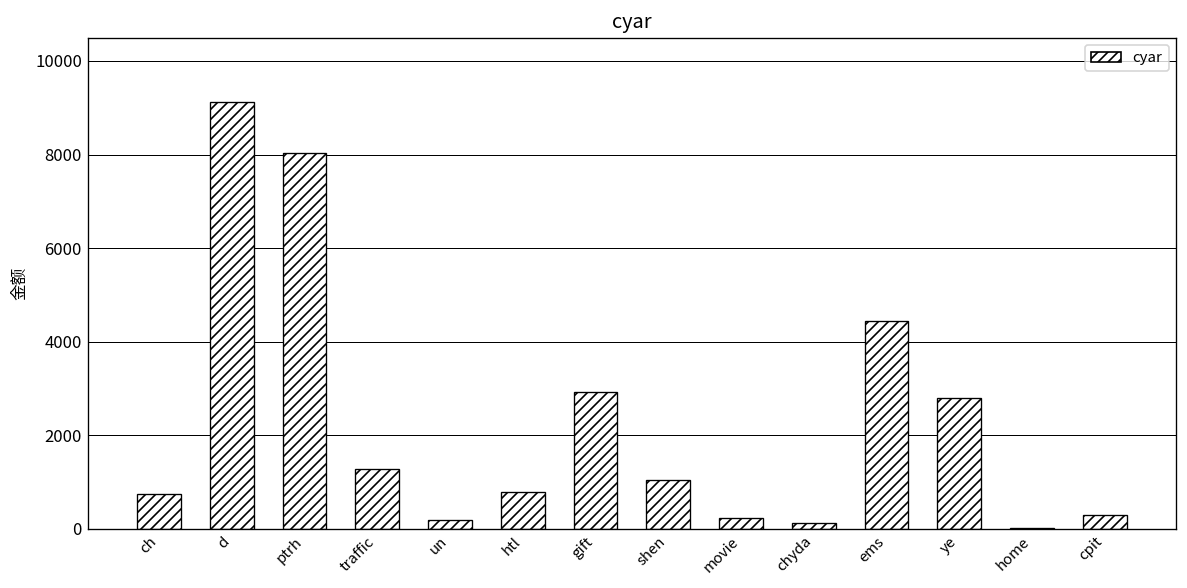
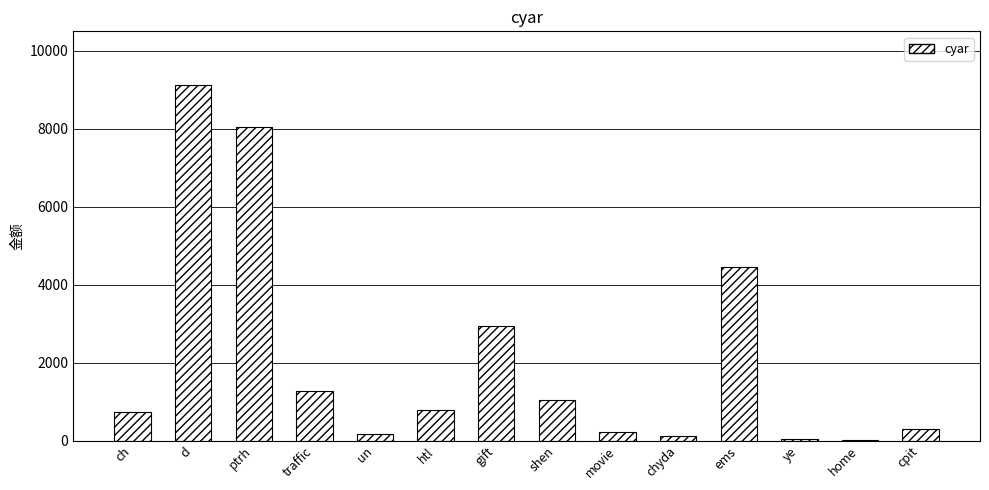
  {
    "ch": 700,
    "d": 9100,
    "ptrh": 8000,
    "traffic": 1300,
    "un": 200,
    "htl": 800,
    "gift": 2900,
    "shen": 1100,
    "movie": 200,
    "chyda": 100,
    "ems": 4400,
-   "ye": 2800,
+   "ye": 0,
    "cpit": 300
  }
